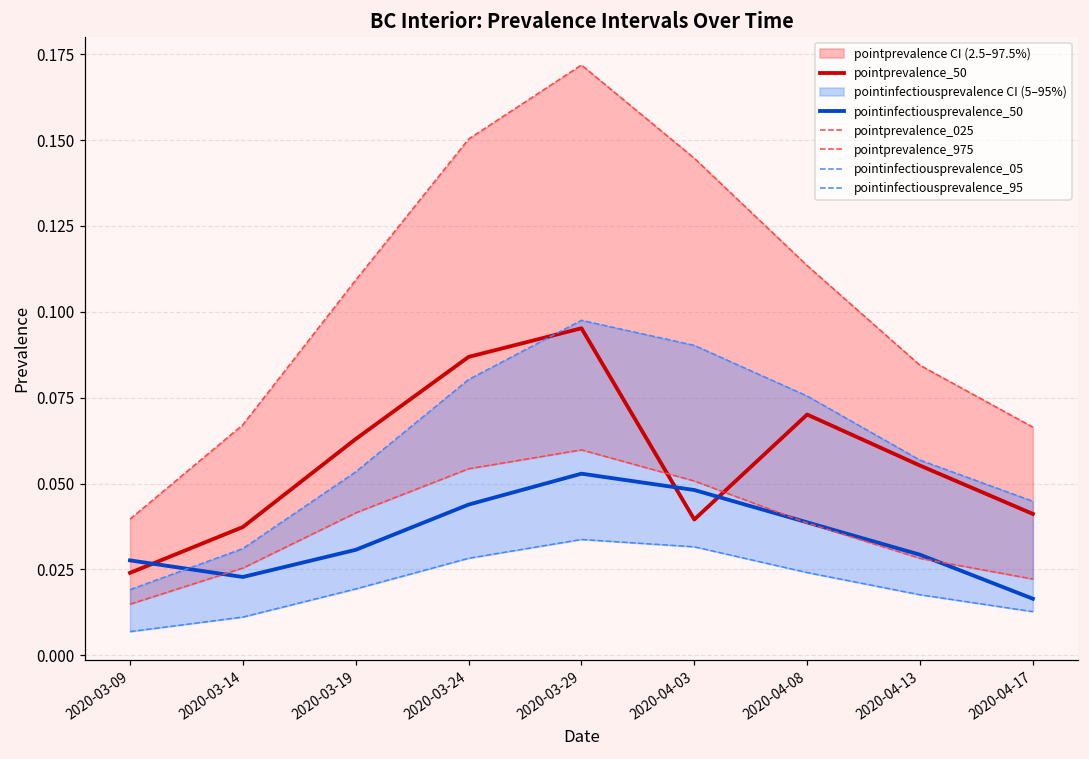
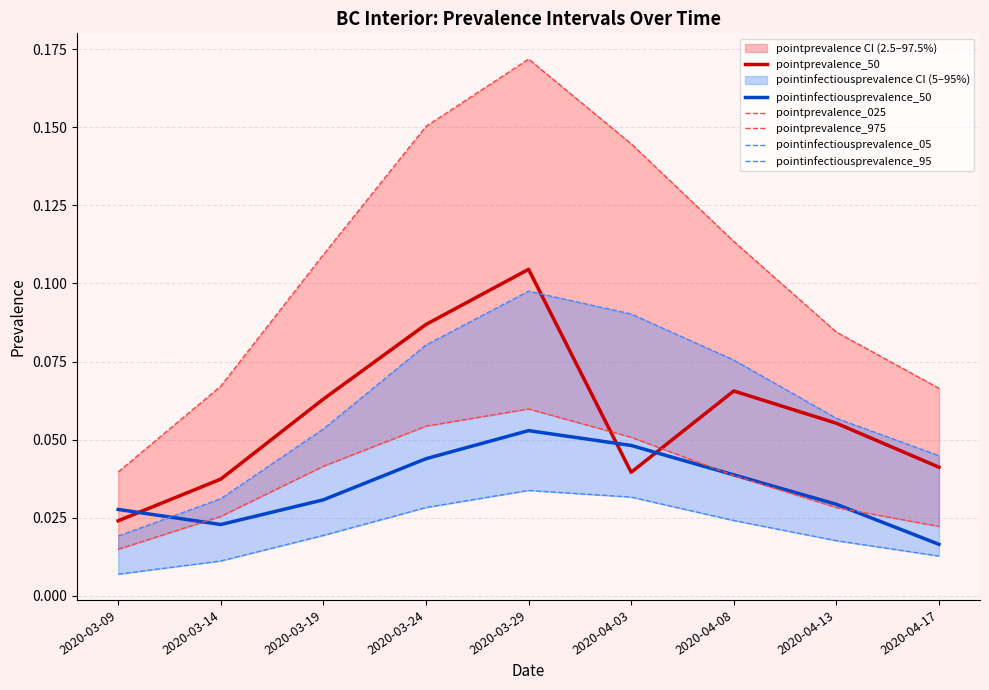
  {
    "pointprevalence_50": {
      "2020-03-09": 0.024,
      "2020-03-14": 0.037,
      "2020-03-19": 0.063,
      "2020-03-24": 0.087,
-     "2020-03-29": 0.095,
+     "2020-03-29": 0.105,
      "2020-04-03": 0.040,
-     "2020-04-08": 0.070,
+     "2020-04-08": 0.066,
      "2020-04-13": 0.055,
      "2020-04-17": 0.041
    },
    "pointinfectiousprevalence_50": {
      "2020-03-09": 0.028,
      "2020-03-14": 0.023,
      "2020-03-19": 0.031,
      "2020-03-24": 0.044,
      "2020-03-29": 0.053,
      "2020-04-03": 0.048,
      "2020-04-13": 0.029,
      "2020-04-17": 0.016
    }
  }
